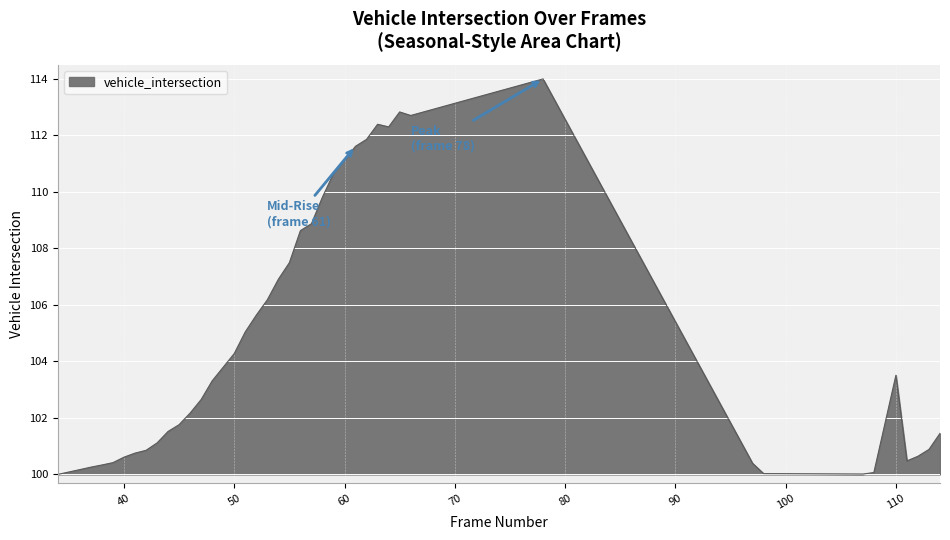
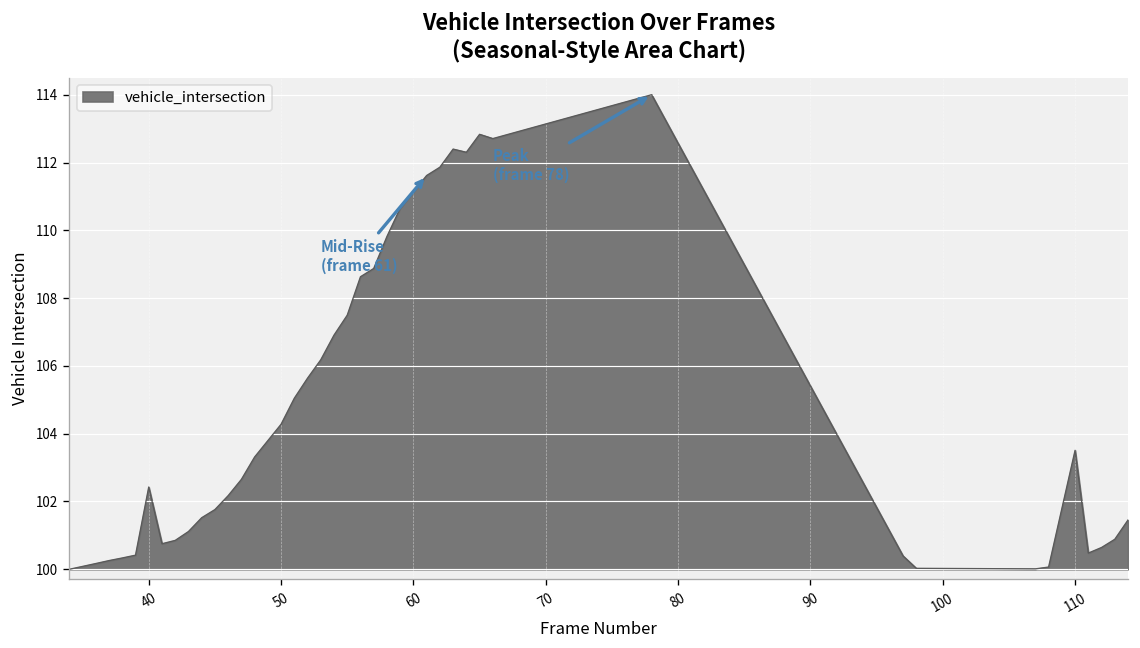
  {
-   "40": 100.6,
+   "40": 102.4,
    "50": 104.3,
    "110": 103.5
  }
